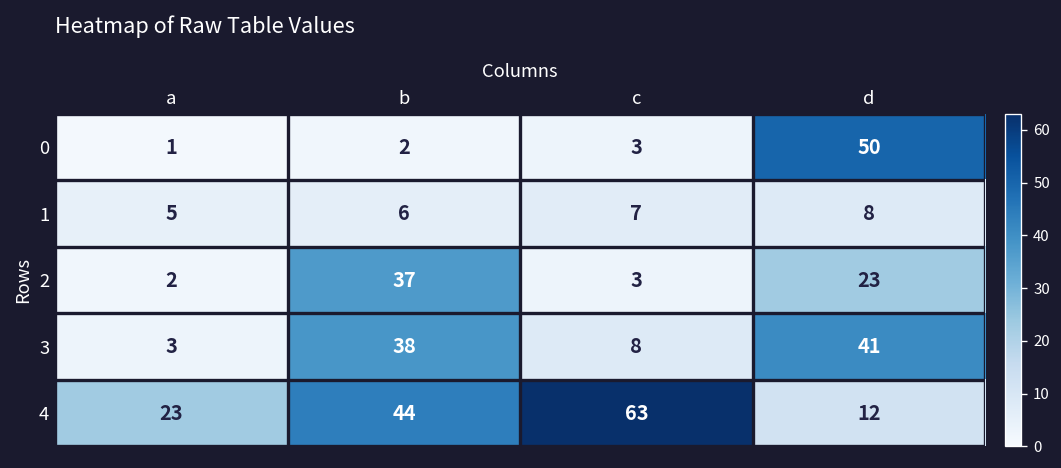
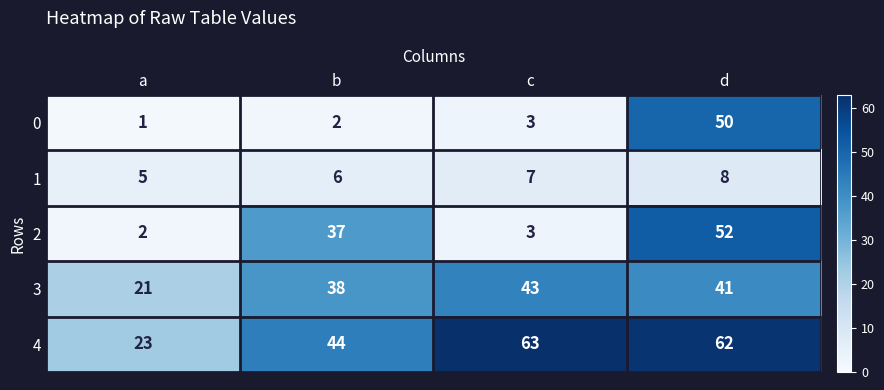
  {
    "0": {
      "a": 1,
      "b": 2,
      "c": 3,
      "d": 50
    },
    "1": {
      "a": 5,
      "b": 6,
      "c": 7,
      "d": 8
    },
    "2": {
      "a": 2,
      "b": 37,
      "c": 3,
-     "d": 23
+     "d": 52
    },
    "3": {
-     "a": 3,
+     "a": 21,
      "b": 38,
-     "c": 8,
+     "c": 43,
      "d": 41
    },
    "4": {
      "a": 23,
      "b": 44,
      "c": 63,
-     "d": 12
+     "d": 62
    }
  }
